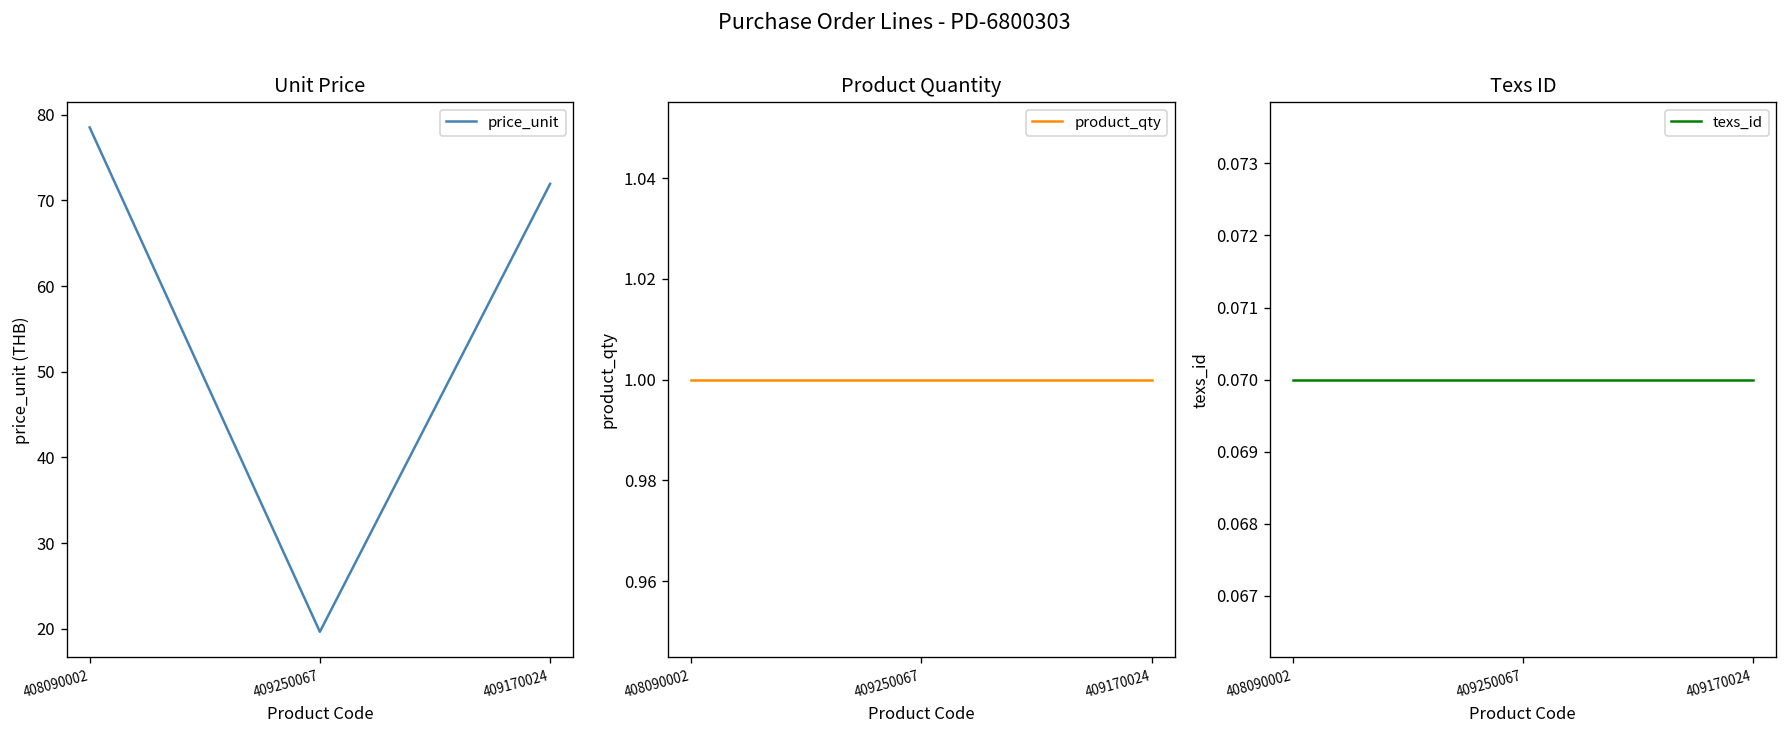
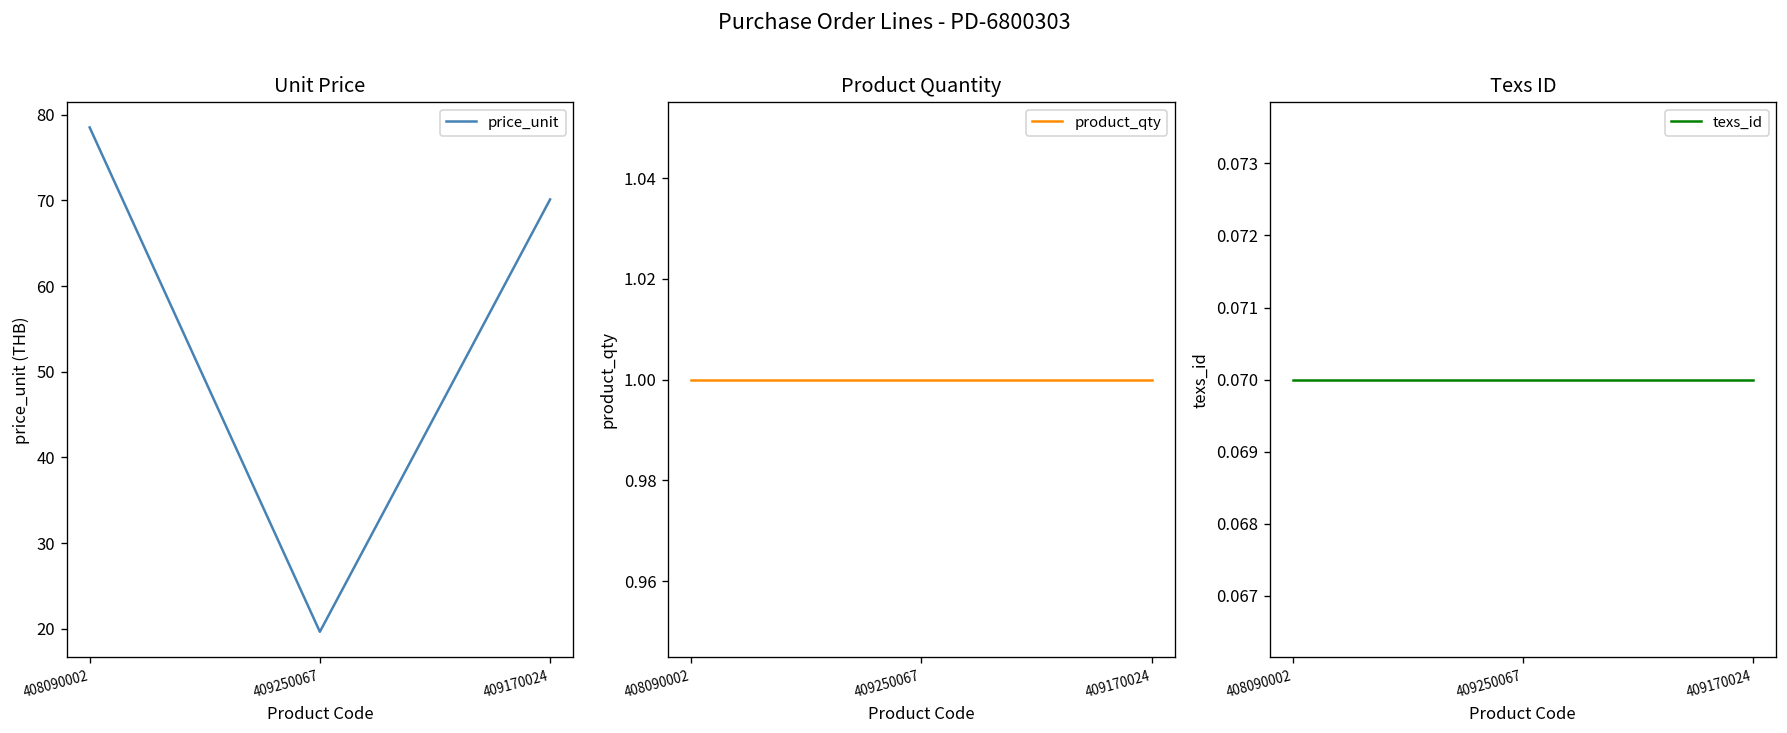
  {
    "Unit Price": {
      "408090002": 79,
      "409250067": 20,
-     "409170024": 72
+     "409170024": 70
    },
    "Product Quantity": {
      "408090002": 1.000,
      "409250067": 1.000,
      "409170024": 1.000
    },
    "Texs ID": {
      "408090002": 0.0700,
      "409250067": 0.0700,
      "409170024": 0.0700
    }
  }
